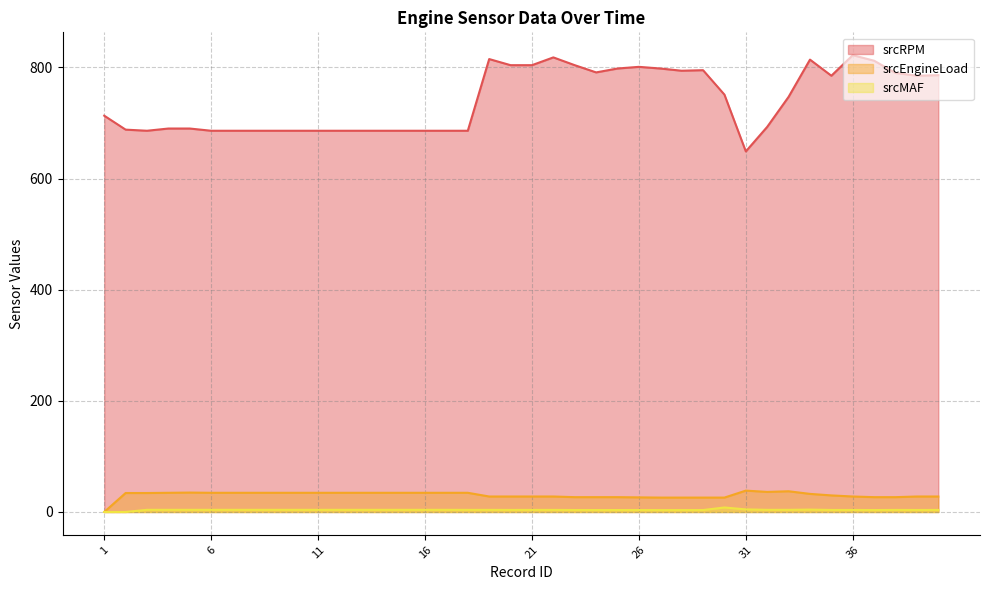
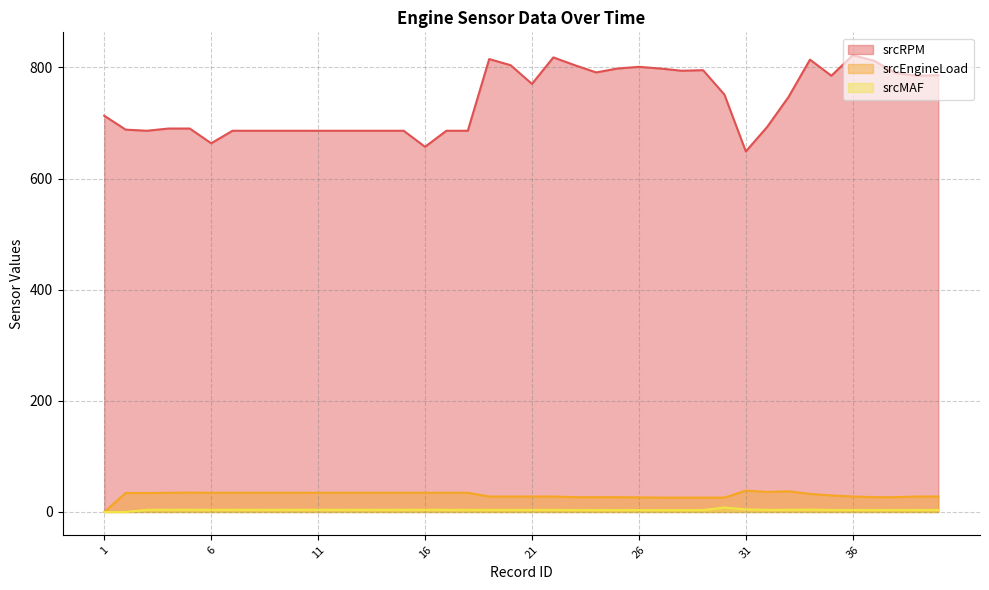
  {
    "srcRPM": {
      "1": 710,
-     "6": 690,
+     "6": 660,
      "11": 690,
-     "16": 690,
-     "21": 800,
+     "16": 660,
+     "21": 770,
      "26": 800,
      "31": 650
    }
  }
